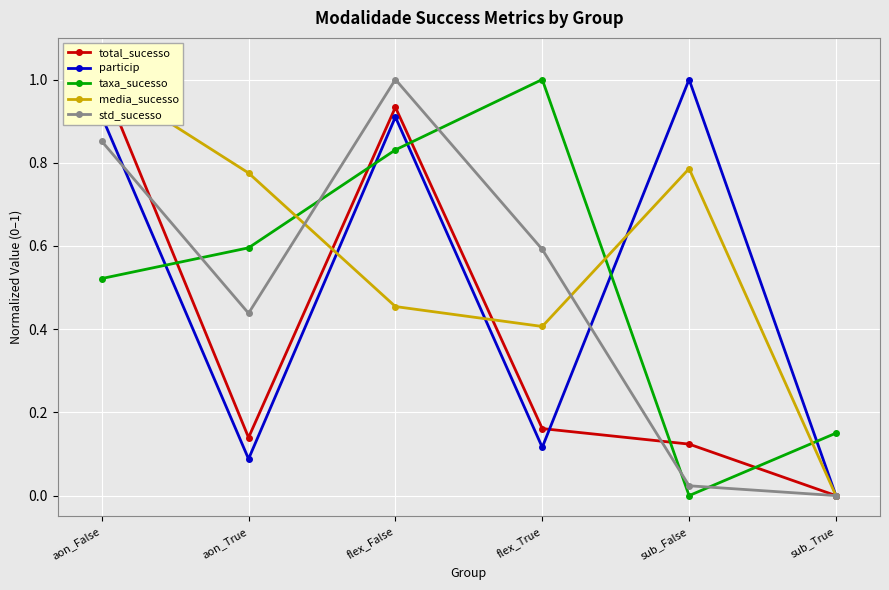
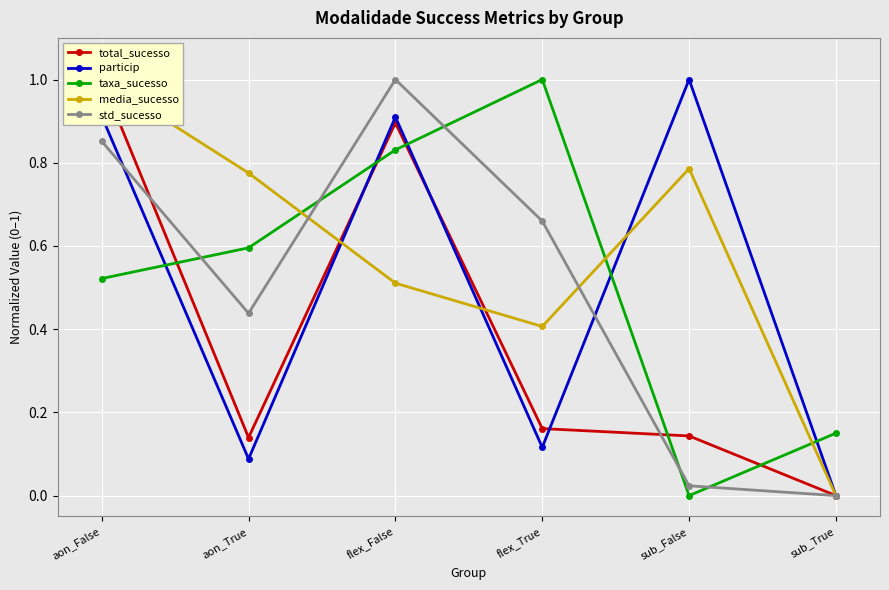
  {
    "total_sucesso": {
      "aon_True": 0.14,
-     "flex_False": 0.93,
+     "flex_False": 0.90,
      "flex_True": 0.16,
-     "sub_False": 0.12
+     "sub_False": 0.14
    },
    "particip": {
      "aon_True": 0.09,
      "flex_False": 0.91,
      "flex_True": 0.12,
      "sub_False": 1.00
    },
    "taxa_sucesso": {
      "aon_False": 0.52,
      "aon_True": 0.60,
      "flex_False": 0.83,
      "flex_True": 1.00,
      "sub_False": 0.00,
      "sub_True": 0.15
    },
    "media_sucesso": {
      "aon_True": 0.78,
-     "flex_False": 0.45,
+     "flex_False": 0.51,
      "flex_True": 0.41,
      "sub_False": 0.79
    },
    "std_sucesso": {
      "aon_False": 0.85,
      "aon_True": 0.44,
      "flex_False": 1.00,
-     "flex_True": 0.59,
+     "flex_True": 0.66,
      "sub_False": 0.02
    }
  }
